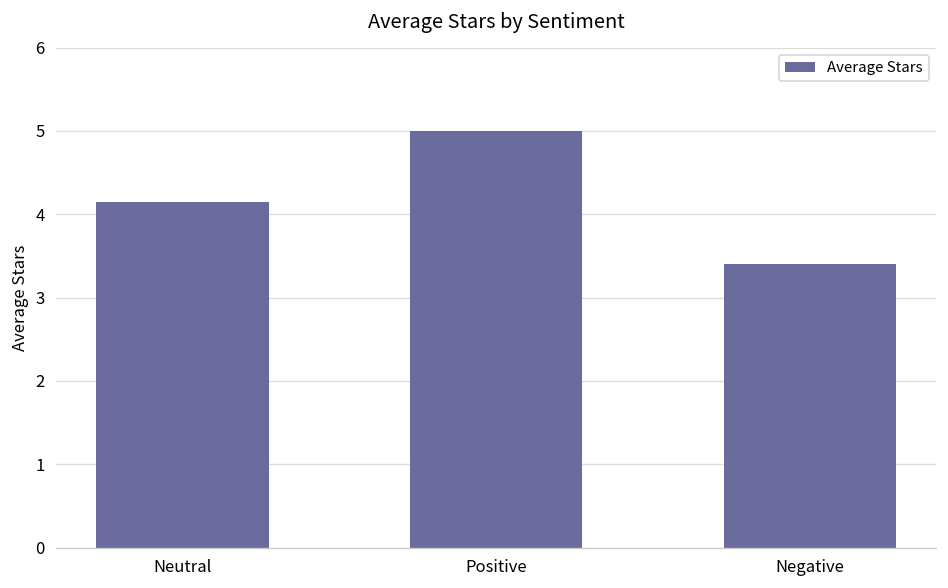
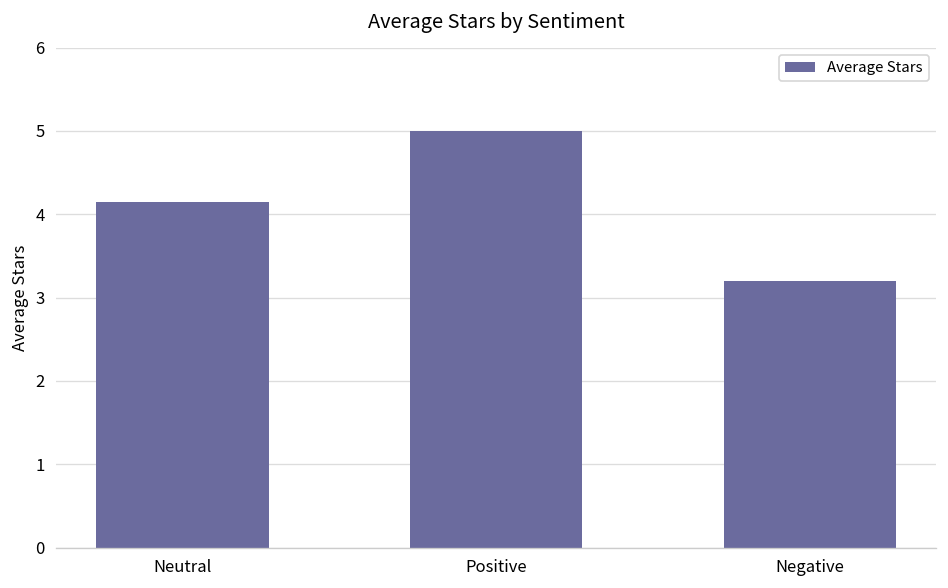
  {
    "Neutral": 4.1,
    "Positive": 5.0,
-   "Negative": 3.4
+   "Negative": 3.2
  }
